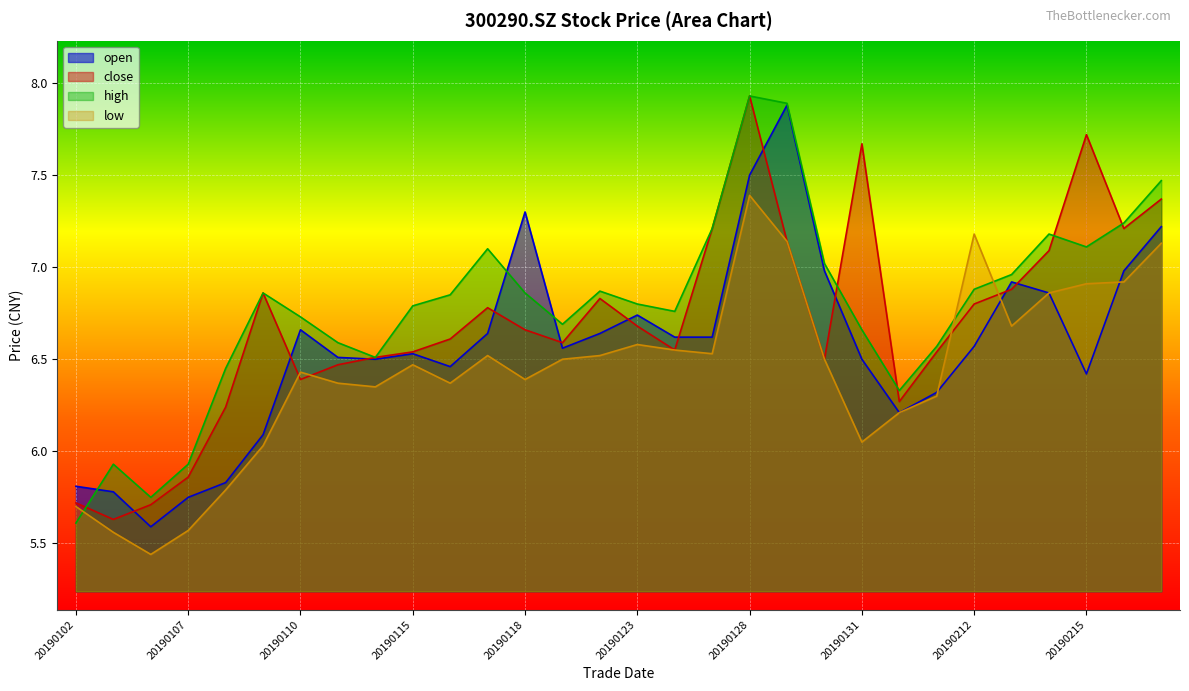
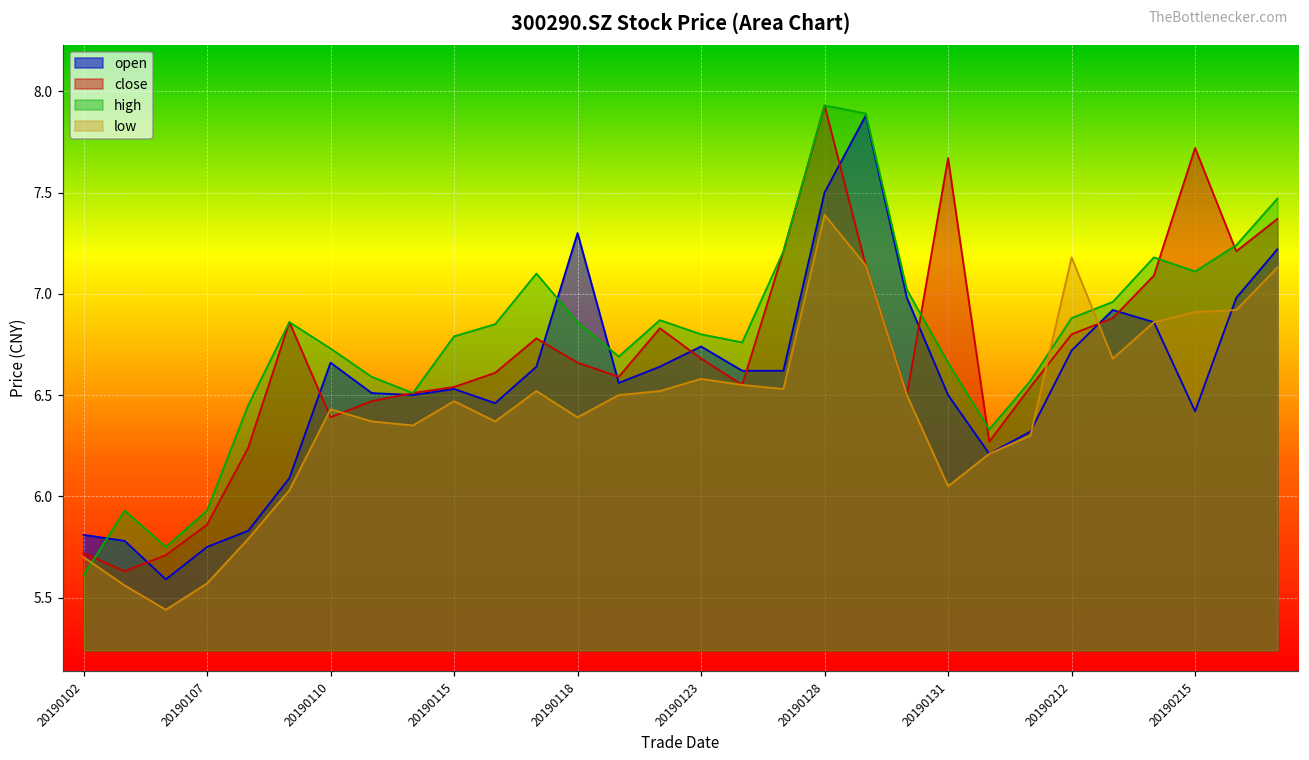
  {
    "open": {
      "20190102": 5.81,
      "20190107": 5.75,
      "20190110": 6.66,
      "20190118": 7.30,
      "20190123": 6.74,
      "20190128": 7.50,
      "20190131": 6.50,
-     "20190212": 6.57,
+     "20190212": 6.72,
      "20190215": 6.42
    },
    "close": {
      "20190102": 5.72,
      "20190107": 5.86,
      "20190110": 6.39,
      "20190118": 6.66,
      "20190123": 6.68,
      "20190131": 7.67,
      "20190212": 6.80,
      "20190215": 7.72
    },
    "high": {
      "20190102": 5.61,
      "20190107": 5.93,
      "20190110": 6.73,
      "20190115": 6.79,
      "20190118": 6.86,
      "20190123": 6.80,
      "20190131": 6.66,
      "20190212": 6.88,
      "20190215": 7.11
    },
    "low": {
      "20190102": 5.70,
      "20190107": 5.57,
      "20190110": 6.43,
      "20190115": 6.47,
      "20190118": 6.39,
      "20190123": 6.58,
      "20190128": 7.39,
      "20190131": 6.05,
      "20190212": 7.18,
      "20190215": 6.91
    }
  }
